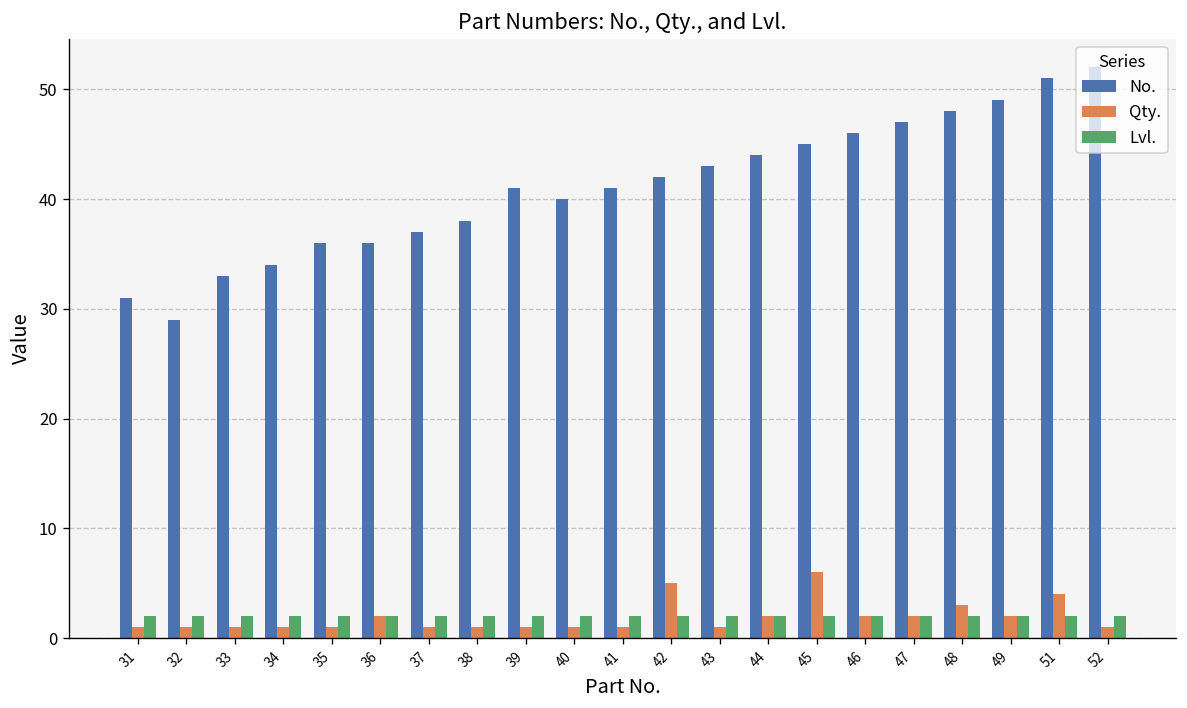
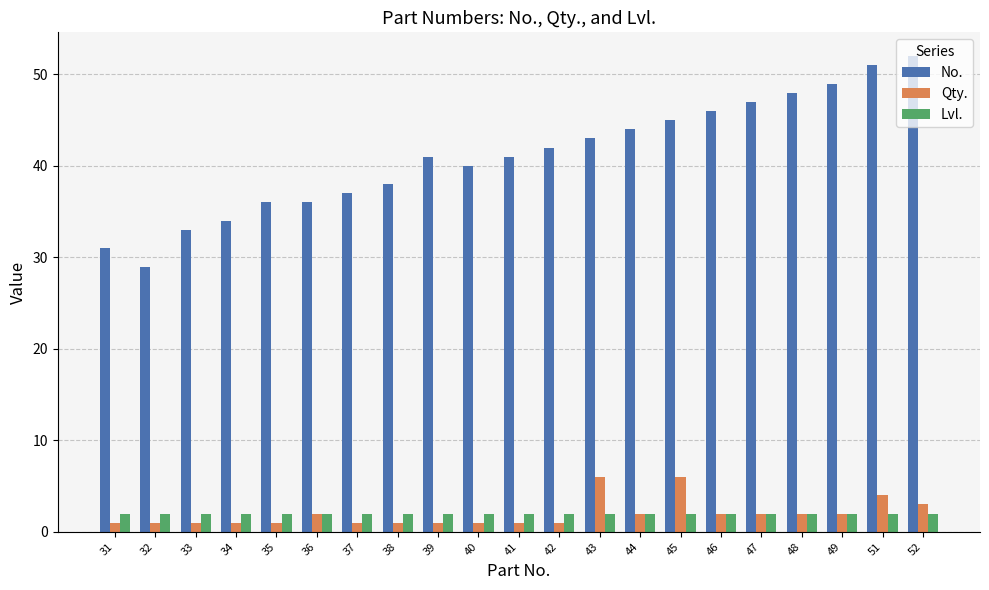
  {
    "No.": {
      "31": 31,
      "32": 29,
      "33": 33,
      "34": 34,
      "35": 36,
      "36": 36,
      "37": 37,
      "38": 38,
      "39": 41,
      "40": 40,
      "41": 41,
      "42": 42,
      "43": 43,
      "44": 44,
      "45": 45,
      "46": 46,
      "47": 47,
      "48": 48,
      "49": 49,
      "51": 51
    },
    "Qty.": {
      "31": 1,
      "32": 1,
      "33": 1,
      "34": 1,
      "35": 1,
      "36": 2,
      "37": 1,
      "38": 1,
      "39": 1,
      "40": 1,
      "41": 1,
-     "42": 5,
-     "43": 1,
+     "42": 1,
+     "43": 6,
      "44": 2,
      "45": 6,
      "46": 2,
      "47": 2,
-     "48": 3,
+     "48": 2,
      "49": 2,
      "51": 4,
-     "52": 1
+     "52": 3
    },
    "Lvl.": {
      "31": 2,
      "32": 2,
      "33": 2,
      "34": 2,
      "35": 2,
      "36": 2,
      "37": 2,
      "38": 2,
      "39": 2,
      "40": 2,
      "41": 2,
      "42": 2,
      "43": 2,
      "44": 2,
      "45": 2,
      "46": 2,
      "47": 2,
      "48": 2,
      "49": 2,
      "51": 2,
      "52": 2
    }
  }
